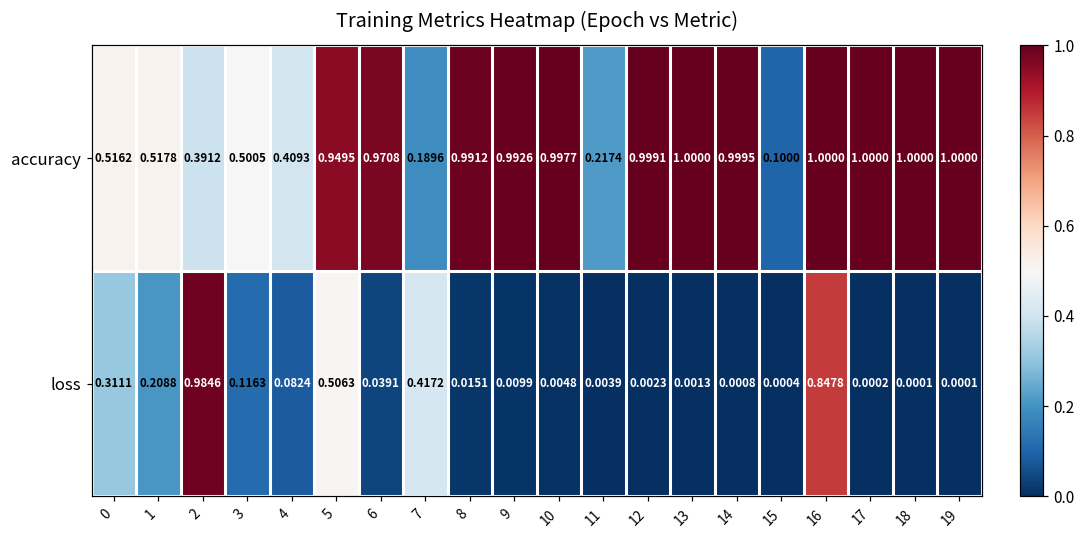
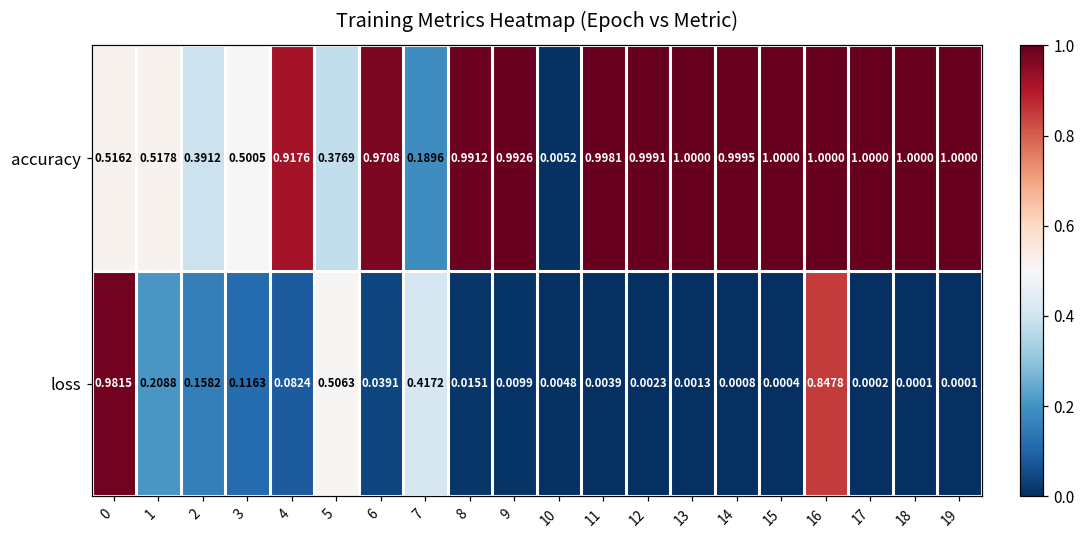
  {
    "accuracy": {
      "0": 0.5162,
      "1": 0.5178,
      "2": 0.3912,
      "3": 0.5005,
-     "4": 0.4093,
-     "5": 0.9495,
+     "4": 0.9176,
+     "5": 0.3769,
      "6": 0.9708,
      "7": 0.1896,
      "8": 0.9912,
      "9": 0.9926,
-     "10": 0.9977,
-     "11": 0.2174,
+     "10": 0.0052,
+     "11": 0.9981,
      "12": 0.9991,
      "13": 1.0000,
      "14": 0.9995,
-     "15": 0.1000,
+     "15": 1.0000,
      "16": 1.0000,
      "17": 1.0000,
      "18": 1.0000,
      "19": 1.0000
    },
    "loss": {
-     "0": 0.3111,
+     "0": 0.9815,
      "1": 0.2088,
-     "2": 0.9846,
+     "2": 0.1582,
      "3": 0.1163,
      "4": 0.0824,
      "5": 0.5063,
      "6": 0.0391,
      "7": 0.4172,
      "8": 0.0151,
      "9": 0.0099,
      "10": 0.0048,
      "11": 0.0039,
      "12": 0.0023,
      "13": 0.0013,
      "14": 0.0008,
      "15": 0.0004,
      "16": 0.8478,
      "17": 0.0002,
      "18": 0.0001,
      "19": 0.0001
    }
  }
